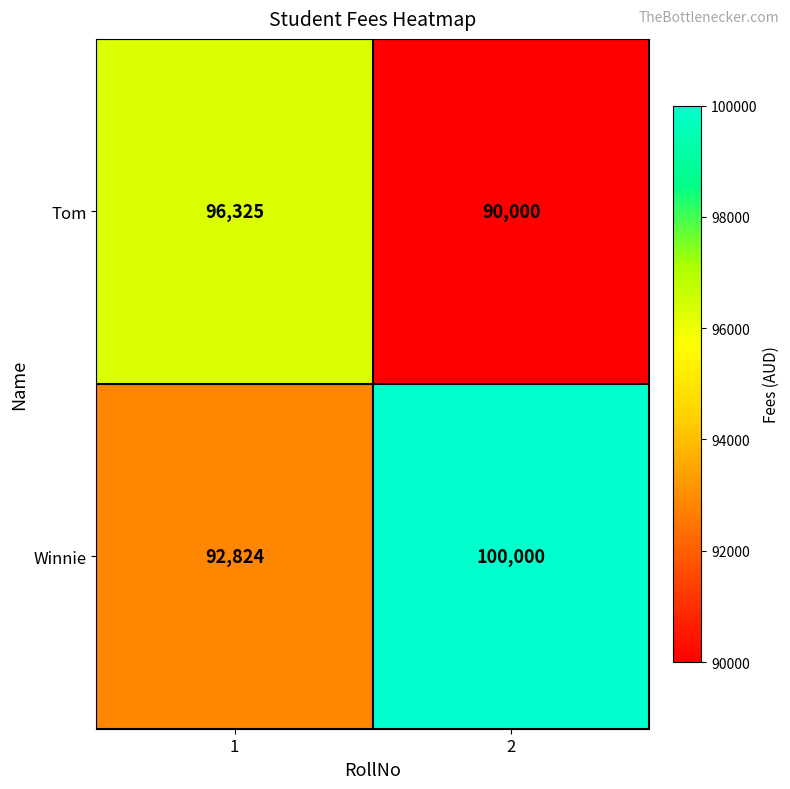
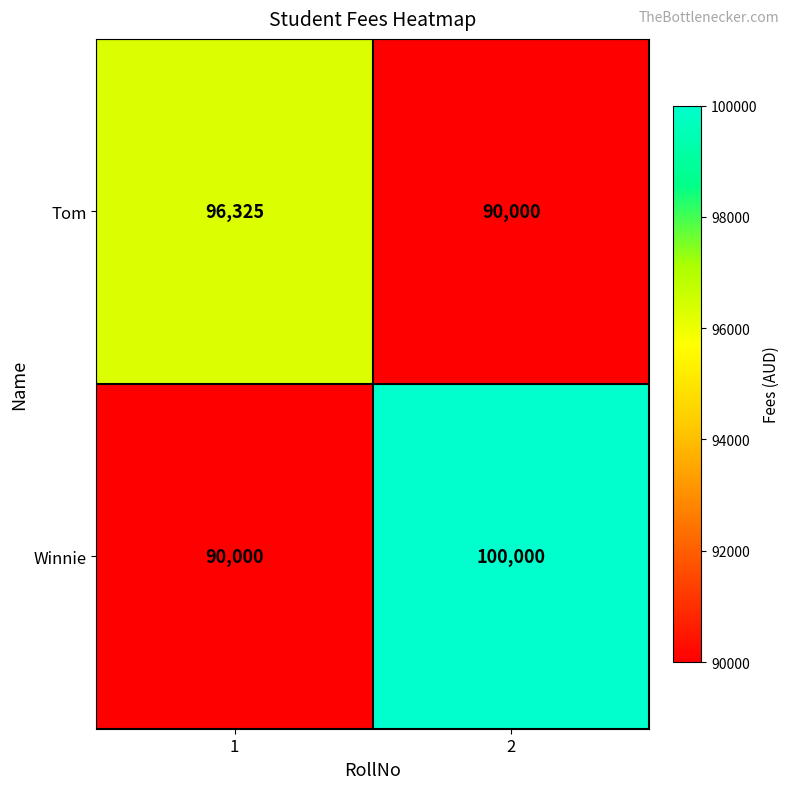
  {
    "Tom": {
      "1": "96,325",
      "2": "90,000"
    },
    "Winnie": {
-     "1": "92,824",
+     "1": "90,000",
      "2": "100,000"
    }
  }
